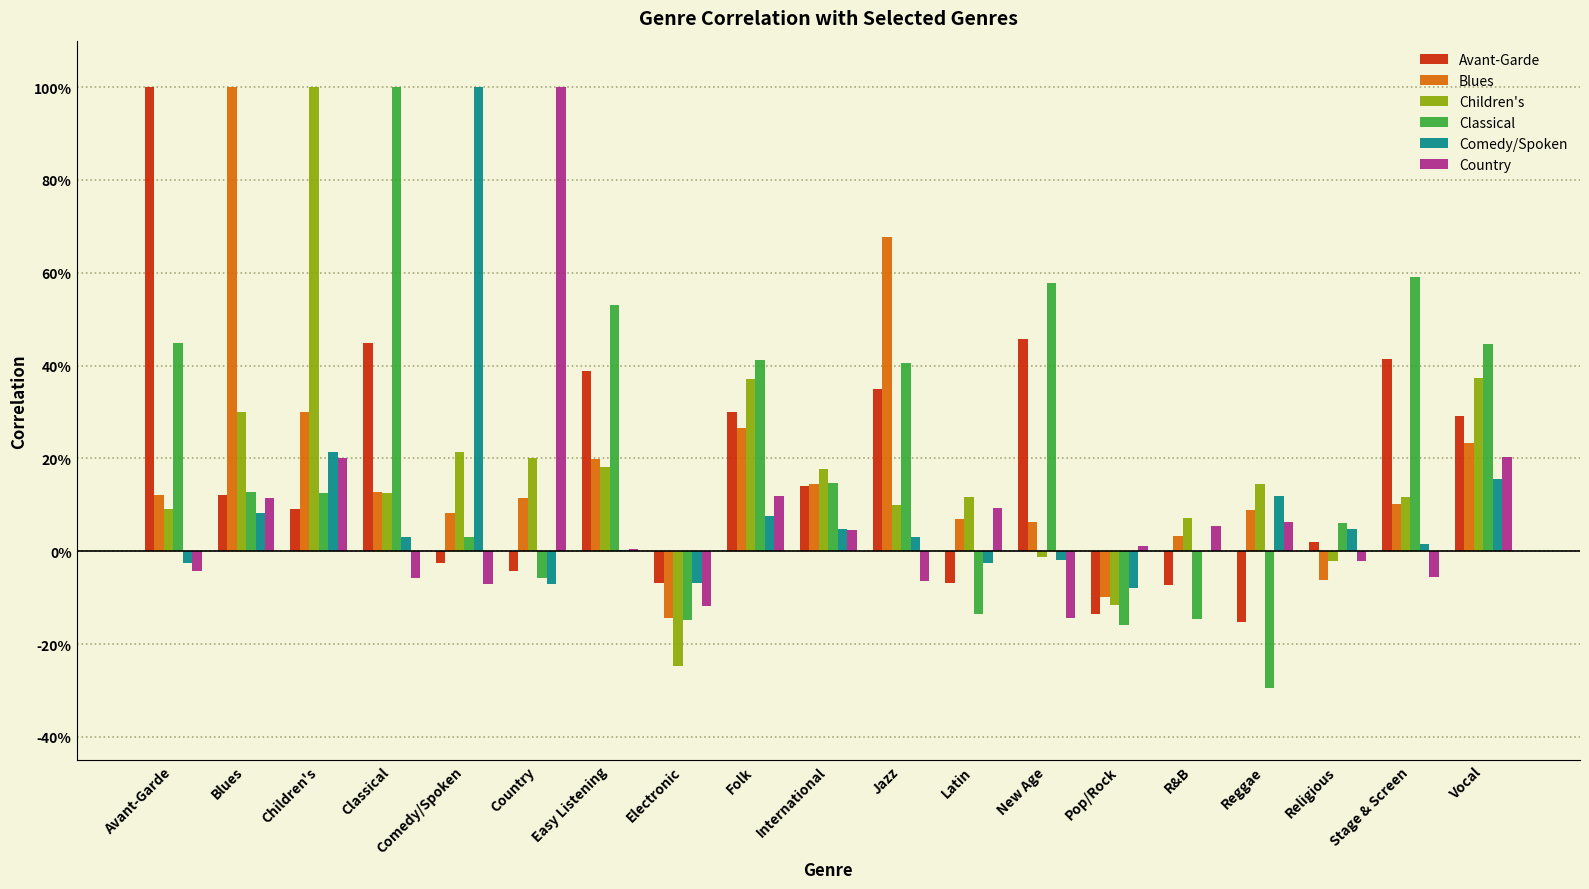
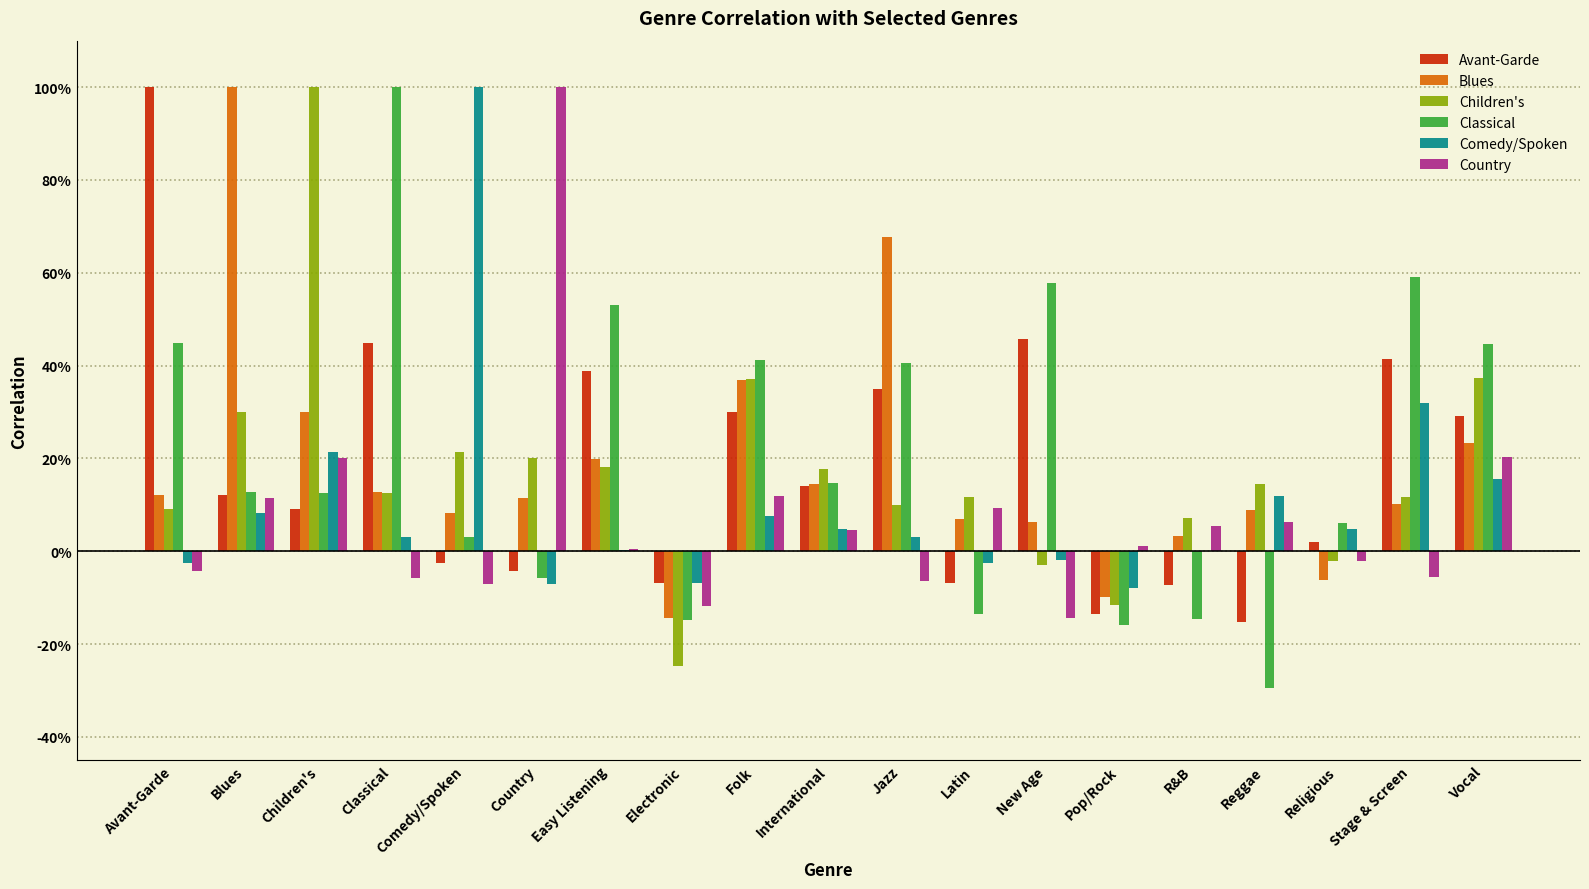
  {
    "Avant-Garde": {
      "Avant-Garde": "100%",
      "Blues": "12%",
      "Children's": "9%",
      "Classical": "45%",
      "Comedy/Spoken": "-3%",
      "Country": "-4%",
      "Easy Listening": "39%",
      "Electronic": "-7%",
      "Folk": "30%",
      "International": "14%",
      "Jazz": "35%",
      "Latin": "-7%",
      "New Age": "46%",
      "Pop/Rock": "-14%",
      "R&B": "-7%",
      "Reggae": "-15%",
      "Religious": "2%",
      "Stage & Screen": "41%",
      "Vocal": "29%"
    },
    "Blues": {
      "Avant-Garde": "12%",
      "Blues": "100%",
      "Children's": "30%",
      "Classical": "13%",
      "Comedy/Spoken": "8%",
      "Country": "12%",
      "Easy Listening": "20%",
      "Electronic": "-14%",
-     "Folk": "26%",
+     "Folk": "37%",
      "International": "14%",
      "Jazz": "68%",
      "Latin": "7%",
      "New Age": "6%",
      "Pop/Rock": "-10%",
      "R&B": "3%",
      "Reggae": "9%",
      "Religious": "-6%",
      "Stage & Screen": "10%",
      "Vocal": "23%"
    },
    "Children's": {
      "Avant-Garde": "9%",
      "Blues": "30%",
      "Children's": "100%",
      "Classical": "13%",
      "Comedy/Spoken": "21%",
      "Country": "20%",
      "Easy Listening": "18%",
      "Electronic": "-25%",
      "Folk": "37%",
      "International": "18%",
      "Jazz": "10%",
      "Latin": "12%",
-     "New Age": "-1%",
+     "New Age": "-3%",
      "Pop/Rock": "-12%",
      "R&B": "7%",
      "Reggae": "14%",
      "Religious": "-2%",
      "Stage & Screen": "12%",
      "Vocal": "37%"
    },
    "Classical": {
      "Avant-Garde": "45%",
      "Blues": "13%",
      "Children's": "13%",
      "Classical": "100%",
      "Comedy/Spoken": "3%",
      "Country": "-6%",
      "Easy Listening": "53%",
      "Electronic": "-15%",
      "Folk": "41%",
      "International": "15%",
      "Jazz": "41%",
      "Latin": "-14%",
      "New Age": "58%",
      "Pop/Rock": "-16%",
      "R&B": "-15%",
      "Reggae": "-30%",
      "Religious": "6%",
      "Stage & Screen": "59%",
      "Vocal": "45%"
    },
    "Comedy/Spoken": {
      "Avant-Garde": "-3%",
      "Blues": "8%",
      "Children's": "21%",
      "Classical": "3%",
      "Comedy/Spoken": "100%",
      "Country": "-7%",
      "Electronic": "-7%",
      "Folk": "8%",
      "International": "5%",
      "Jazz": "3%",
      "Latin": "-3%",
      "New Age": "-2%",
      "Pop/Rock": "-8%",
      "Reggae": "12%",
      "Religious": "5%",
-     "Stage & Screen": "2%",
+     "Stage & Screen": "32%",
      "Vocal": "16%"
    },
    "Country": {
      "Avant-Garde": "-4%",
      "Blues": "12%",
      "Children's": "20%",
      "Classical": "-6%",
      "Comedy/Spoken": "-7%",
      "Country": "100%",
      "Easy Listening": "1%",
      "Electronic": "-12%",
      "Folk": "12%",
      "International": "5%",
      "Jazz": "-6%",
      "Latin": "9%",
      "New Age": "-14%",
      "Pop/Rock": "1%",
      "R&B": "5%",
      "Reggae": "6%",
      "Religious": "-2%",
      "Stage & Screen": "-6%",
      "Vocal": "20%"
    }
  }
